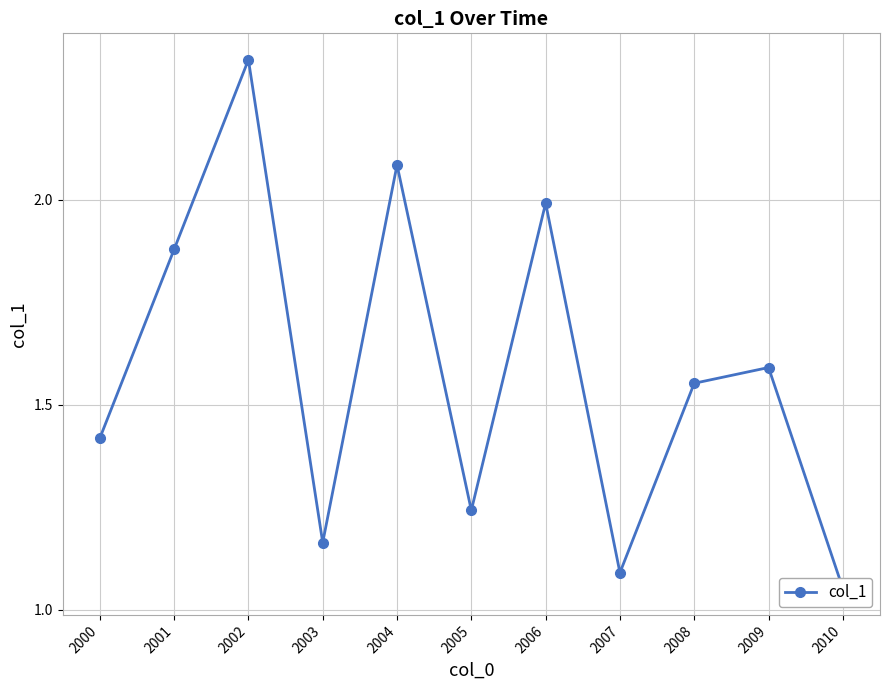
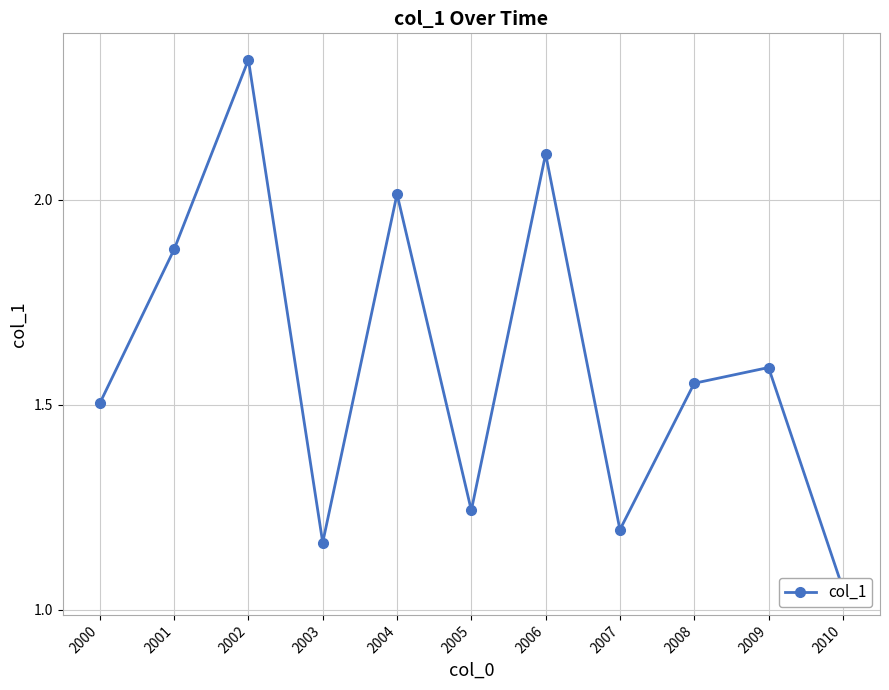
  {
-   "2000": 1.42,
+   "2000": 1.50,
    "2001": 1.88,
    "2002": 2.34,
    "2003": 1.16,
-   "2004": 2.08,
+   "2004": 2.01,
    "2005": 1.24,
-   "2006": 1.99,
-   "2007": 1.09,
+   "2006": 2.11,
+   "2007": 1.20,
    "2008": 1.55,
    "2009": 1.59
  }
